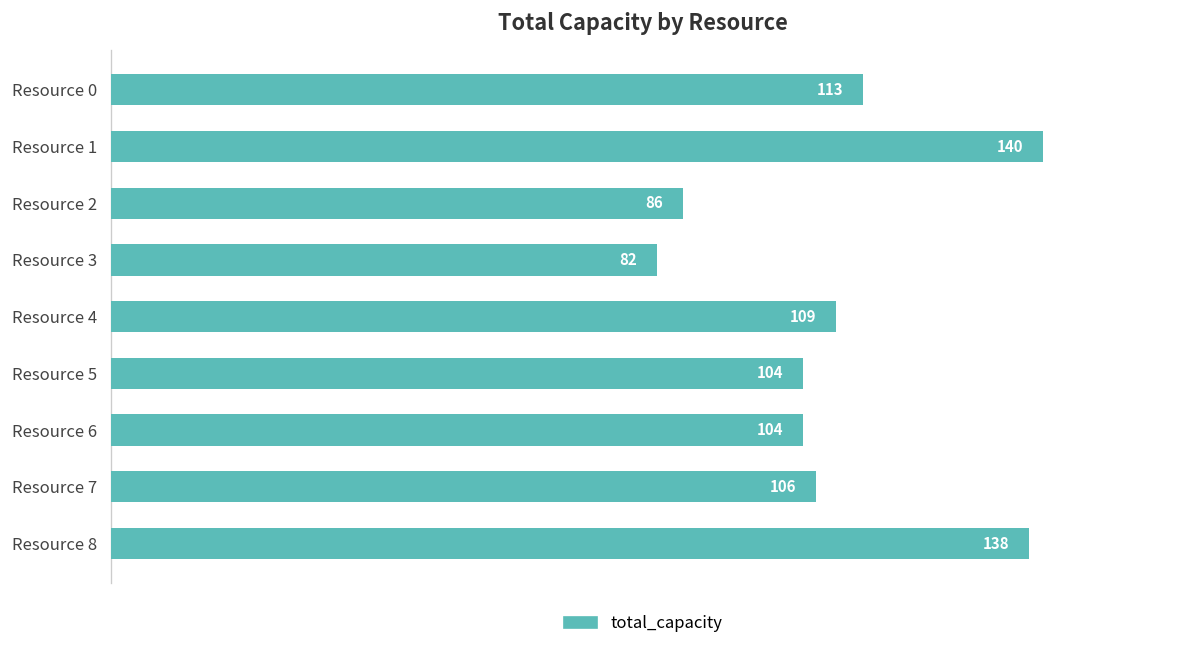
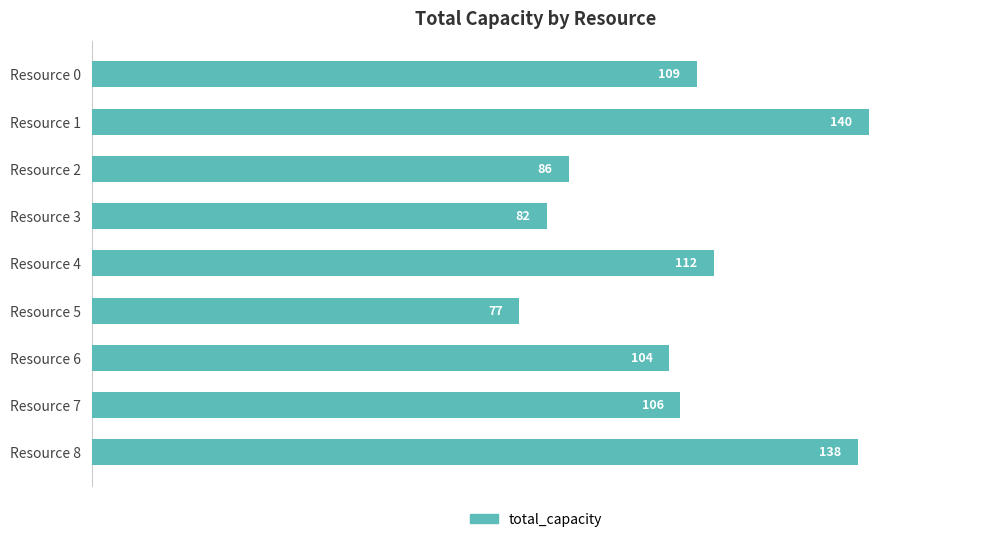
  {
-   "Resource 0": 113,
+   "Resource 0": 109,
    "Resource 1": 140,
    "Resource 2": 86,
    "Resource 3": 82,
-   "Resource 4": 109,
-   "Resource 5": 104,
+   "Resource 4": 112,
+   "Resource 5": 77,
    "Resource 6": 104,
    "Resource 7": 106,
    "Resource 8": 138
  }
